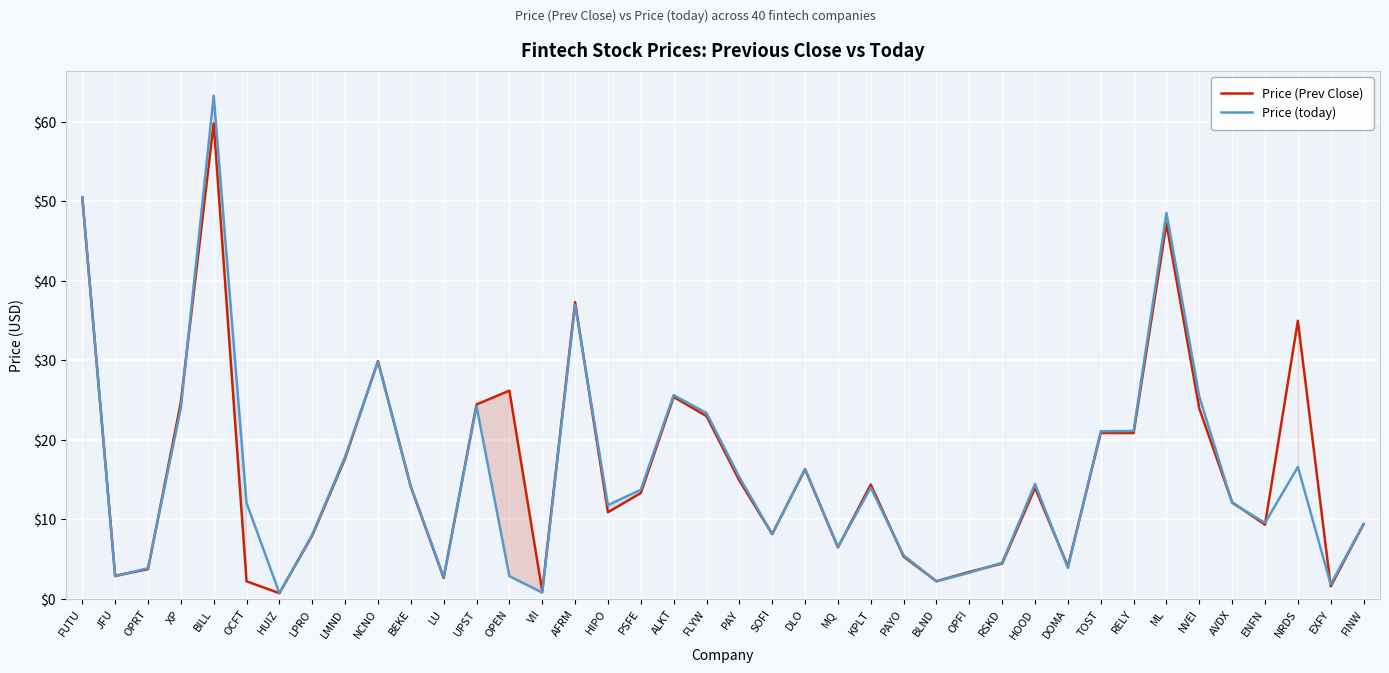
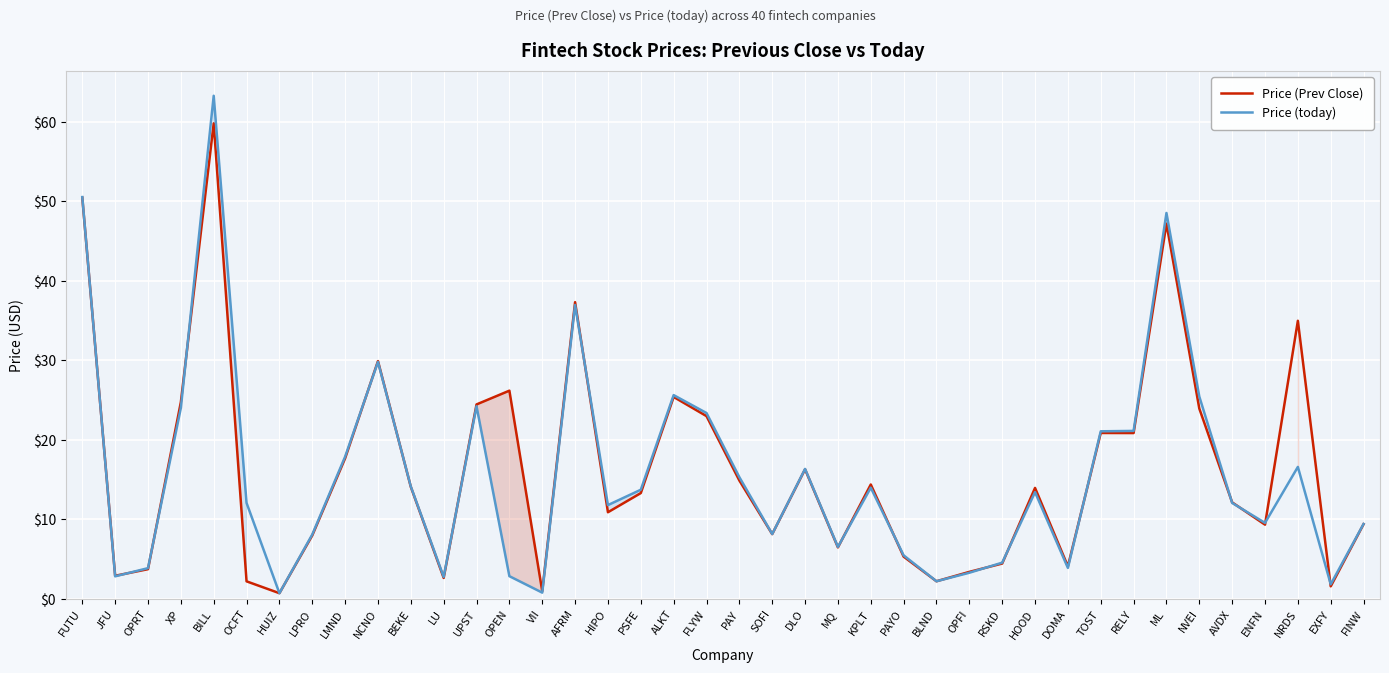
  {
    "Price (Prev Close)": {
      "XP": "$25",
      "BILL": "$60",
      "OCFT": "$2",
      "OPEN": "$26",
      "AFRM": "$37",
      "HIPO": "$11",
      "PSFE": "$13",
      "FLYW": "$23",
      "PAY": "$15",
      "KPLT": "$14",
      "HOOD": "$14",
      "ML": "$47",
      "NVEI": "$24",
      "NRDS": "$35"
    },
    "Price (today)": {
      "XP": "$24",
      "BILL": "$63",
      "OCFT": "$12",
      "OPEN": "$3",
      "AFRM": "$37",
      "HIPO": "$12",
      "PSFE": "$14",
      "FLYW": "$23",
      "PAY": "$15",
      "KPLT": "$14",
-     "HOOD": "$14",
+     "HOOD": "$13",
      "ML": "$49",
      "NVEI": "$25",
      "NRDS": "$17"
    }
  }
